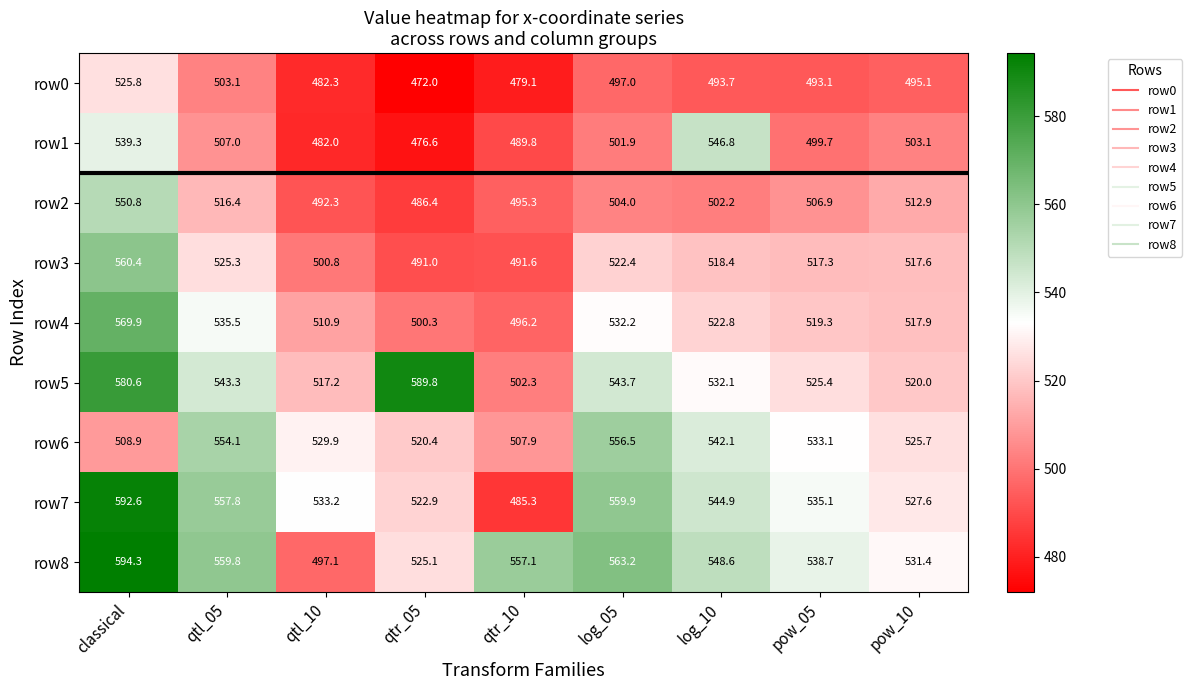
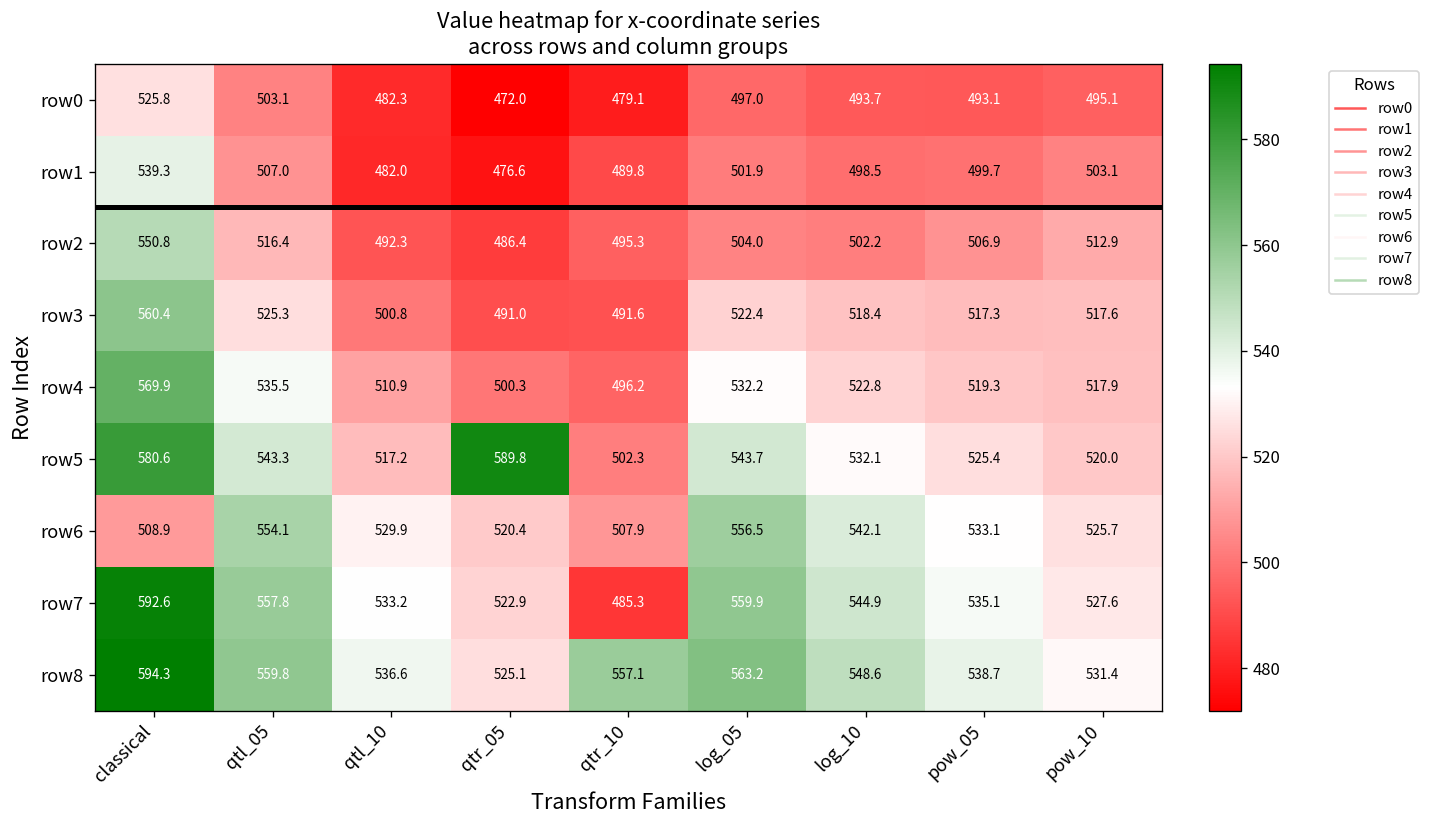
  {
    "row0": {
      "classical": 525.8,
      "qtl_05": 503.1,
      "qtl_10": 482.3,
      "qtr_05": 472.0,
      "qtr_10": 479.1,
      "log_05": 497.0,
      "log_10": 493.7,
      "pow_05": 493.1,
      "pow_10": 495.1
    },
    "row1": {
      "classical": 539.3,
      "qtl_05": 507.0,
      "qtl_10": 482.0,
      "qtr_05": 476.6,
      "qtr_10": 489.8,
      "log_05": 501.9,
-     "log_10": 546.8,
+     "log_10": 498.5,
      "pow_05": 499.7,
      "pow_10": 503.1
    },
    "row2": {
      "classical": 550.8,
      "qtl_05": 516.4,
      "qtl_10": 492.3,
      "qtr_05": 486.4,
      "qtr_10": 495.3,
      "log_05": 504.0,
      "log_10": 502.2,
      "pow_05": 506.9,
      "pow_10": 512.9
    },
    "row3": {
      "classical": 560.4,
      "qtl_05": 525.3,
      "qtl_10": 500.8,
      "qtr_05": 491.0,
      "qtr_10": 491.6,
      "log_05": 522.4,
      "log_10": 518.4,
      "pow_05": 517.3,
      "pow_10": 517.6
    },
    "row4": {
      "classical": 569.9,
      "qtl_05": 535.5,
      "qtl_10": 510.9,
      "qtr_05": 500.3,
      "qtr_10": 496.2,
      "log_05": 532.2,
      "log_10": 522.8,
      "pow_05": 519.3,
      "pow_10": 517.9
    },
    "row5": {
      "classical": 580.6,
      "qtl_05": 543.3,
      "qtl_10": 517.2,
      "qtr_05": 589.8,
      "qtr_10": 502.3,
      "log_05": 543.7,
      "log_10": 532.1,
      "pow_05": 525.4,
      "pow_10": 520.0
    },
    "row6": {
      "classical": 508.9,
      "qtl_05": 554.1,
      "qtl_10": 529.9,
      "qtr_05": 520.4,
      "qtr_10": 507.9,
      "log_05": 556.5,
      "log_10": 542.1,
      "pow_05": 533.1,
      "pow_10": 525.7
    },
    "row7": {
      "classical": 592.6,
      "qtl_05": 557.8,
      "qtl_10": 533.2,
      "qtr_05": 522.9,
      "qtr_10": 485.3,
      "log_05": 559.9,
      "log_10": 544.9,
      "pow_05": 535.1,
      "pow_10": 527.6
    },
    "row8": {
      "classical": 594.3,
      "qtl_05": 559.8,
-     "qtl_10": 497.1,
+     "qtl_10": 536.6,
      "qtr_05": 525.1,
      "qtr_10": 557.1,
      "log_05": 563.2,
      "log_10": 548.6,
      "pow_05": 538.7,
      "pow_10": 531.4
    }
  }
